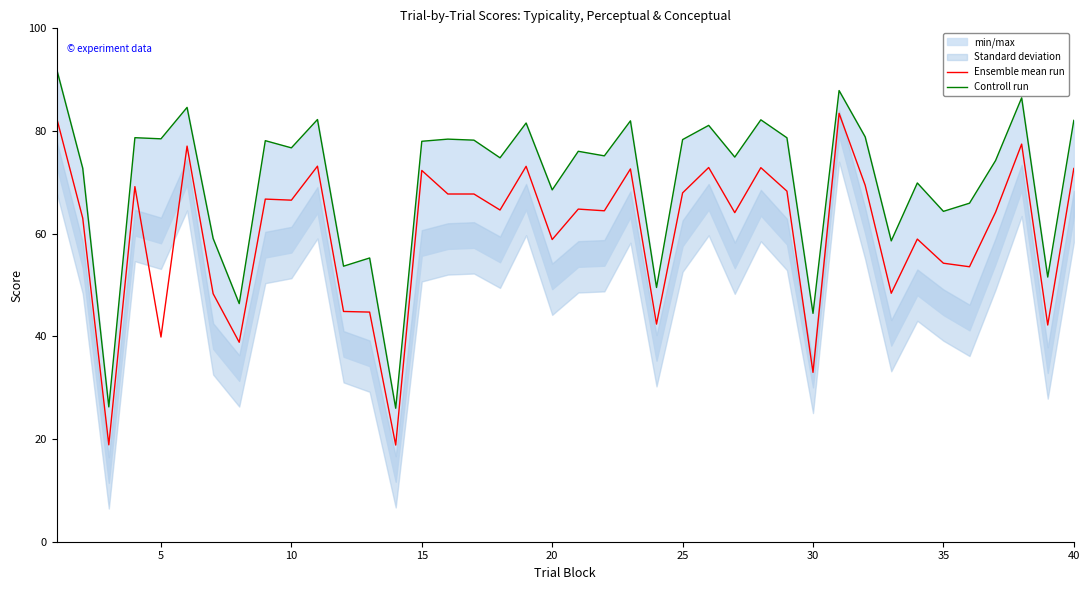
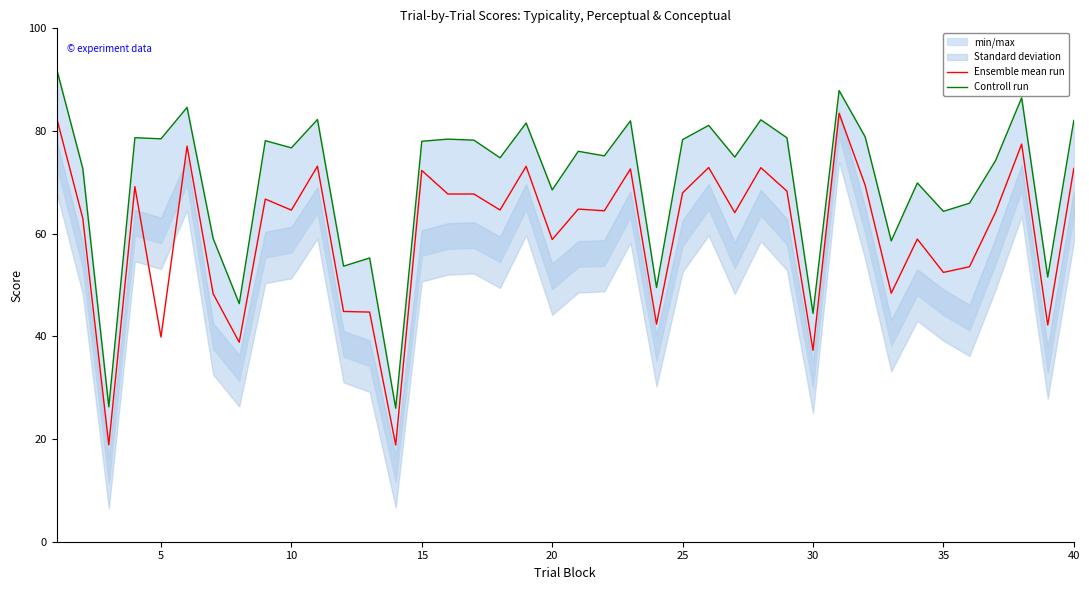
  {
    "Ensemble mean run": {
      "5": 40,
-     "10": 67,
+     "10": 65,
      "15": 72,
      "20": 59,
      "25": 68,
-     "30": 33,
-     "35": 54,
+     "30": 37,
+     "35": 52,
      "40": 73
    }
  }
